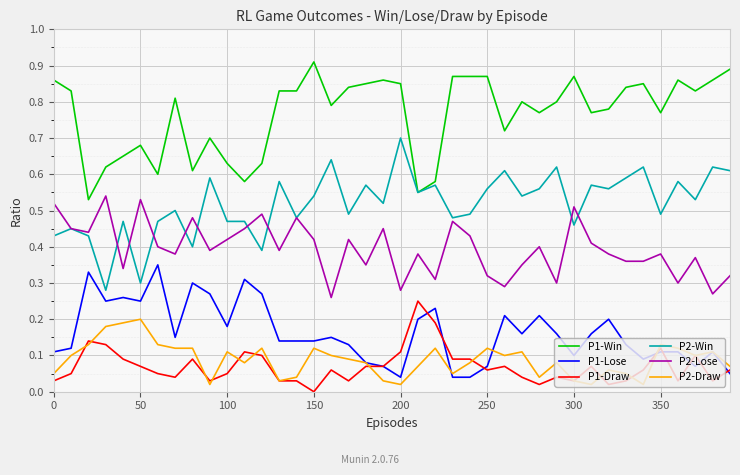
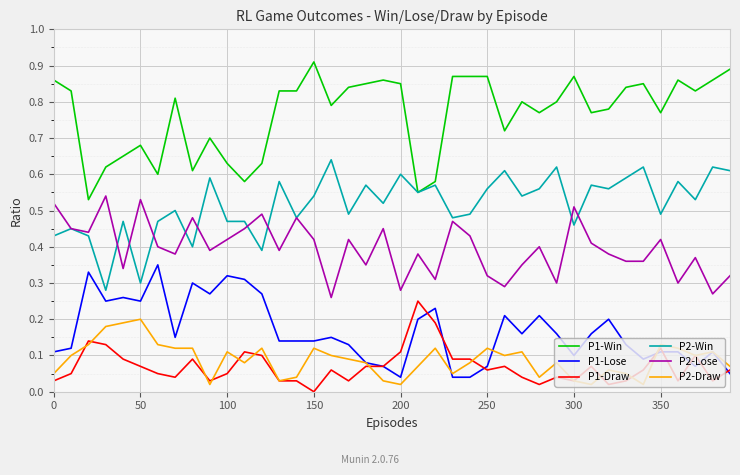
  {
    "P1-Win": {
      "0": 0.86,
      "50": 0.68,
      "100": 0.63,
      "150": 0.91,
      "200": 0.85,
      "250": 0.87,
      "300": 0.87,
      "350": 0.77
    },
    "P1-Lose": {
      "0": 0.11,
      "50": 0.25,
-     "100": 0.18,
+     "100": 0.32,
      "150": 0.14,
      "200": 0.04,
      "250": 0.07
    },
    "P1-Draw": {
      "0": 0.03,
      "50": 0.07,
      "100": 0.05,
      "150": 0.00,
      "200": 0.11,
      "250": 0.06
    },
    "P2-Win": {
      "0": 0.43,
      "50": 0.3,
      "100": 0.47,
      "150": 0.54,
-     "200": 0.7,
+     "200": 0.6,
      "250": 0.56,
      "300": 0.46,
      "350": 0.49
    },
    "P2-Lose": {
      "0": 0.52,
      "50": 0.53,
      "100": 0.42,
      "150": 0.42,
      "200": 0.28,
      "250": 0.32,
      "300": 0.51,
-     "350": 0.38
+     "350": 0.42
    },
    "P2-Draw": {
      "0": 0.05,
      "50": 0.20,
      "100": 0.11,
      "150": 0.12,
      "200": 0.02,
      "250": 0.12
    }
  }
